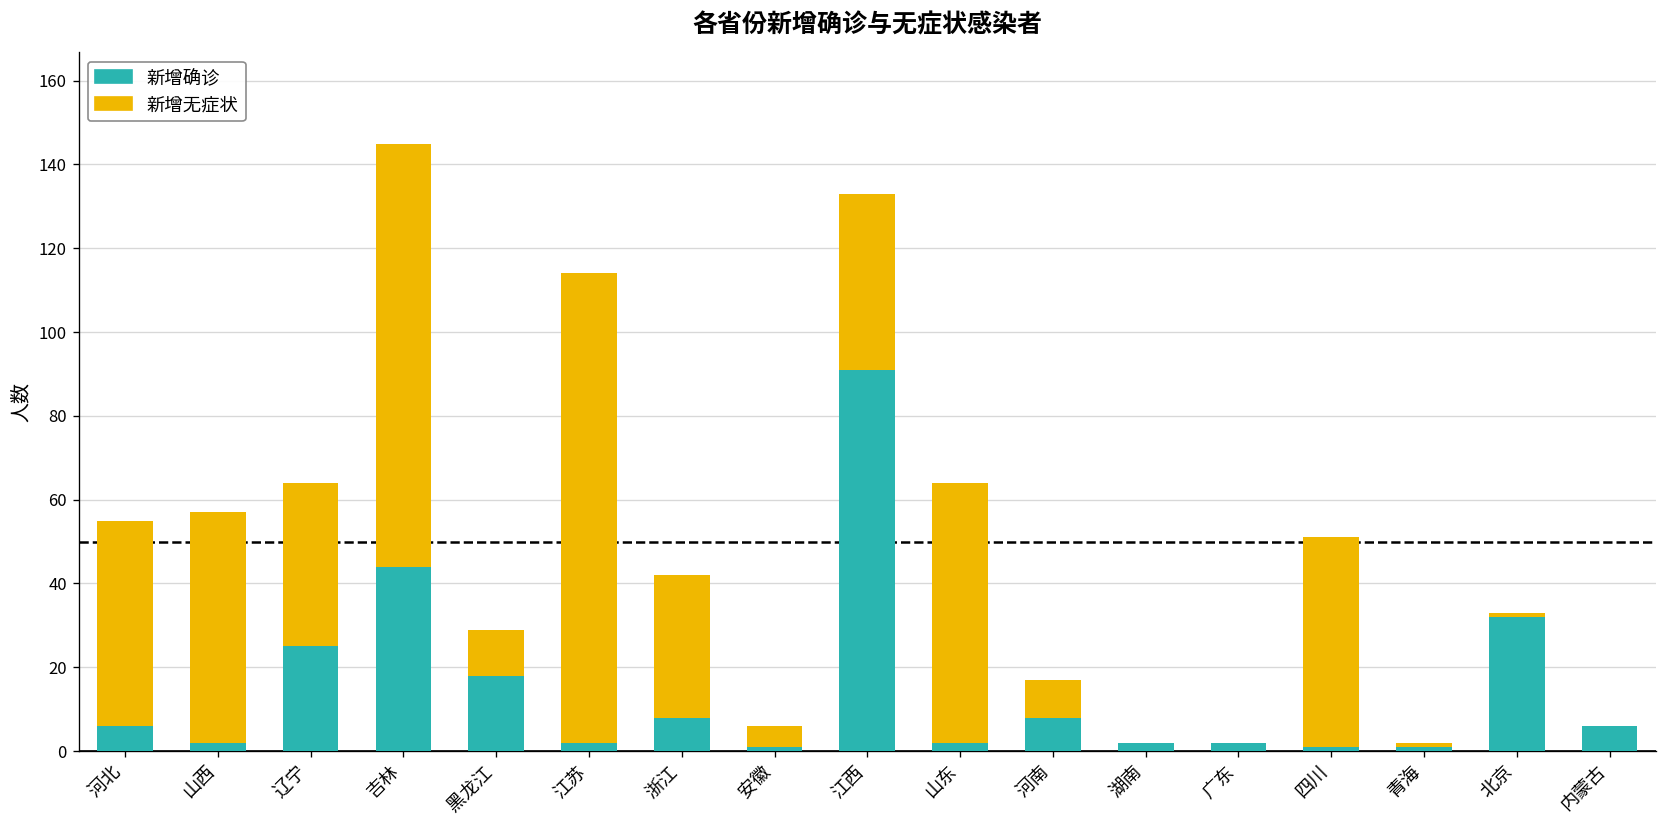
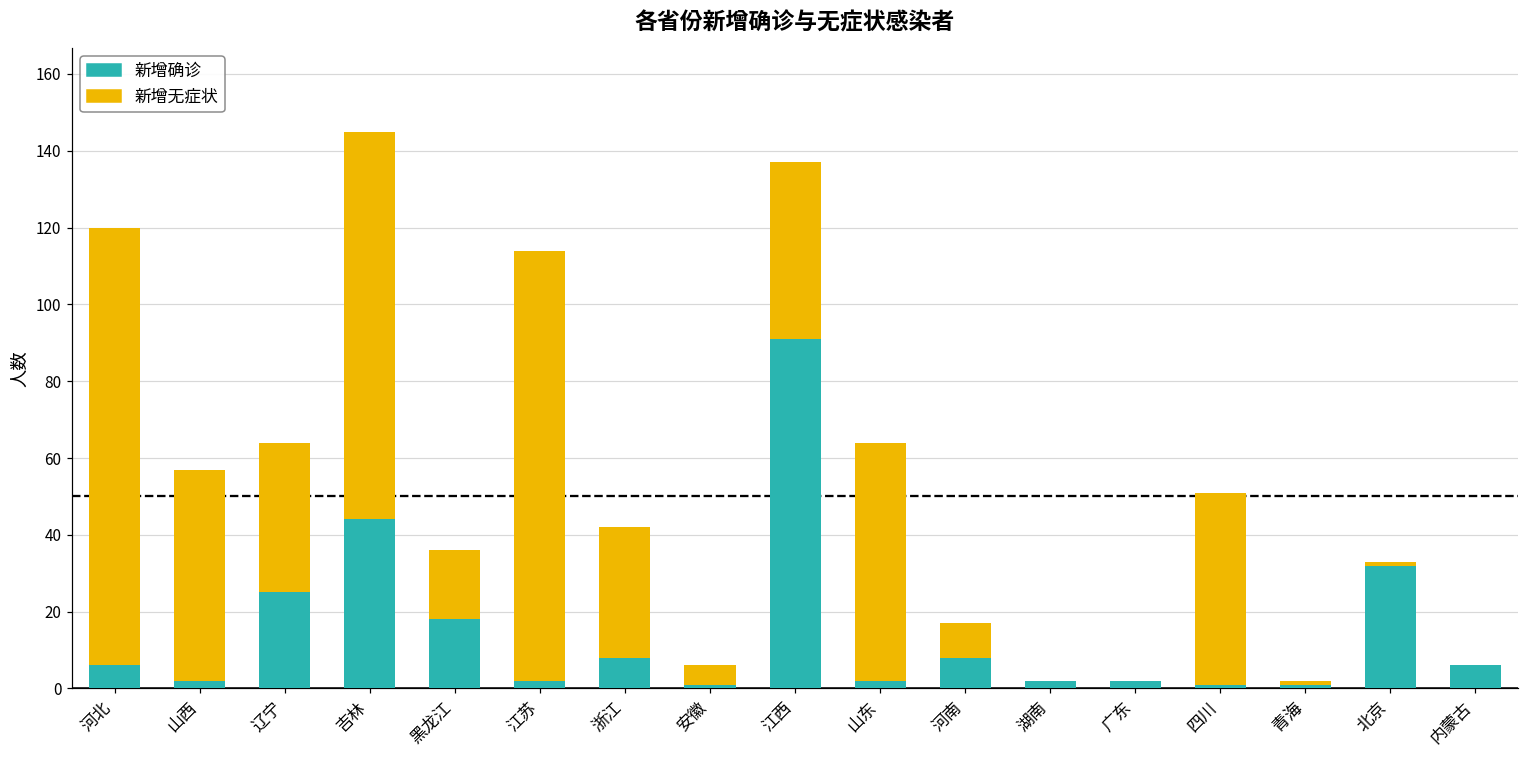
  {
    "新增确诊": {
      "河北": 6,
      "山西": 2,
      "辽宁": 25,
      "吉林": 44,
      "黑龙江": 18,
      "江苏": 2,
      "浙江": 8,
      "安徽": 1,
      "江西": 91,
      "山东": 2,
      "河南": 8,
      "湖南": 2,
      "广东": 2,
      "四川": 1,
      "青海": 1,
      "北京": 32,
      "内蒙古": 6
    },
    "新增无症状": {
-     "河北": 49,
+     "河北": 114,
      "山西": 55,
      "辽宁": 39,
      "吉林": 101,
-     "黑龙江": 11,
+     "黑龙江": 18,
      "江苏": 112,
      "浙江": 34,
      "安徽": 5,
-     "江西": 42,
+     "江西": 46,
      "山东": 62,
      "河南": 9,
      "湖南": 0,
      "广东": 0,
      "四川": 50,
      "青海": 1,
      "北京": 1,
      "内蒙古": 0
    }
  }
